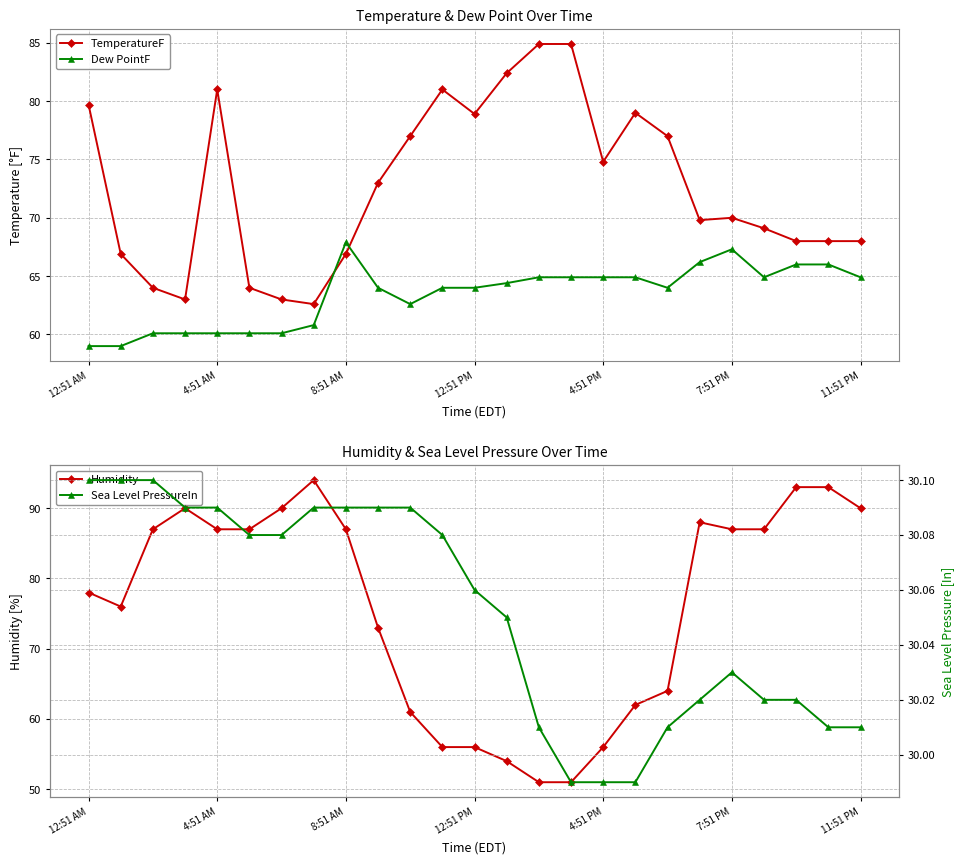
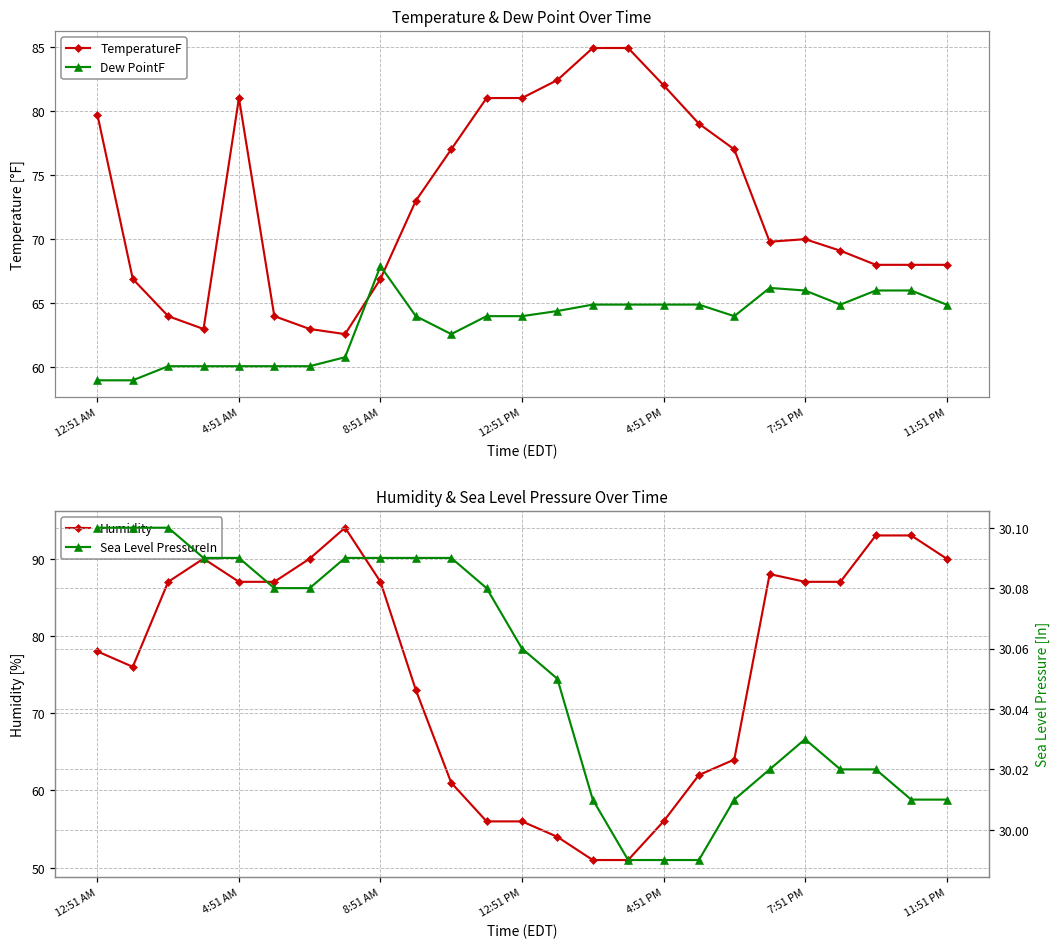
  {
    "Temperature & Dew Point Over Time": {
      "TemperatureF": {
        "12:51 AM": 79.7,
        "4:51 AM": 81.0,
        "8:51 AM": 66.9,
-       "12:51 PM": 78.9,
-       "4:51 PM": 74.8,
+       "12:51 PM": 81.0,
+       "4:51 PM": 82.0,
        "7:51 PM": 70.0,
        "11:51 PM": 68.0
      },
      "Dew PointF": {
        "12:51 AM": 59.0,
        "4:51 AM": 60.1,
        "8:51 AM": 67.9,
        "12:51 PM": 64.0,
        "4:51 PM": 64.9,
-       "7:51 PM": 67.3,
+       "7:51 PM": 66.0,
        "11:51 PM": 64.9
      }
    }
  }
